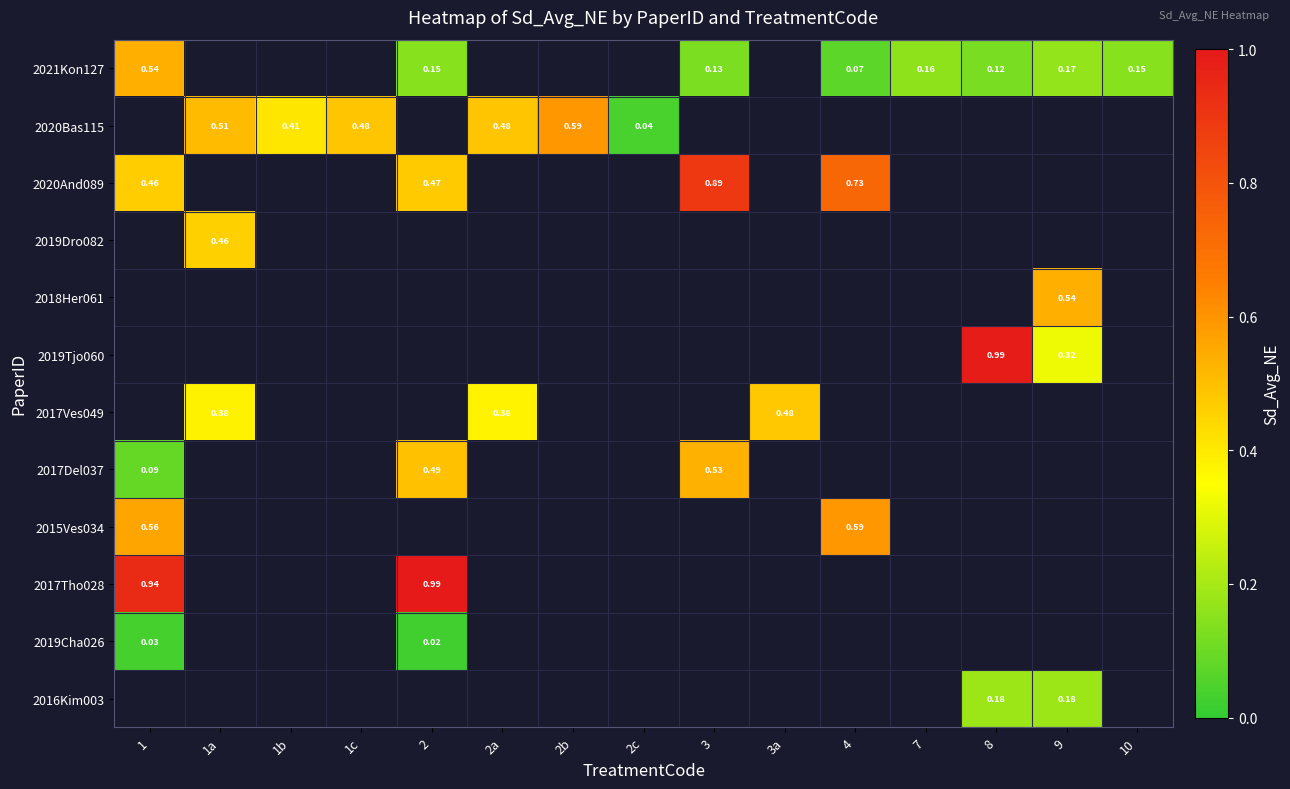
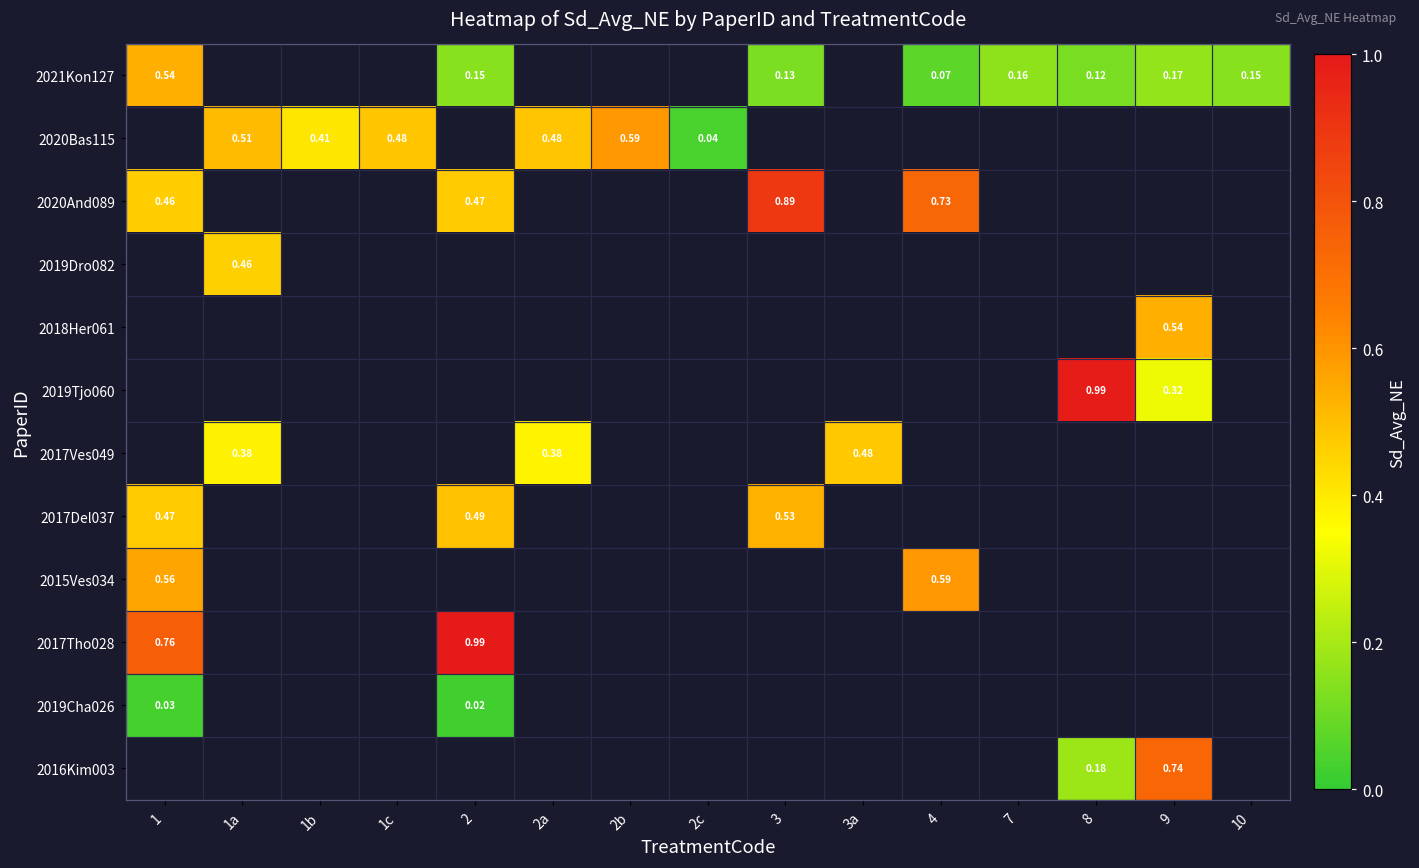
  {
    "2021Kon127": {
      "1": 0.54,
      "2": 0.15,
      "3": 0.13,
      "4": 0.07,
      "7": 0.16,
      "8": 0.12,
      "9": 0.17,
      "10": 0.15
    },
    "2020Bas115": {
      "1a": 0.51,
      "1b": 0.41,
      "1c": 0.48,
      "2a": 0.48,
      "2b": 0.59,
      "2c": 0.04
    },
    "2020And089": {
      "1": 0.46,
      "2": 0.47,
      "3": 0.89,
      "4": 0.73
    },
    "2019Dro082": {
      "1a": 0.46
    },
    "2018Her061": {
      "9": 0.54
    },
    "2019Tjo060": {
      "8": 0.99,
      "9": 0.32
    },
    "2017Ves049": {
      "1a": 0.38,
      "2a": 0.38,
      "3a": 0.48
    },
    "2017Del037": {
-     "1": 0.09,
+     "1": 0.47,
      "2": 0.49,
      "3": 0.53
    },
    "2015Ves034": {
      "1": 0.56,
      "4": 0.59
    },
    "2017Tho028": {
-     "1": 0.94,
+     "1": 0.76,
      "2": 0.99
    },
    "2019Cha026": {
      "1": 0.03,
      "2": 0.02
    },
    "2016Kim003": {
      "8": 0.18,
-     "9": 0.18
+     "9": 0.74
    }
  }
